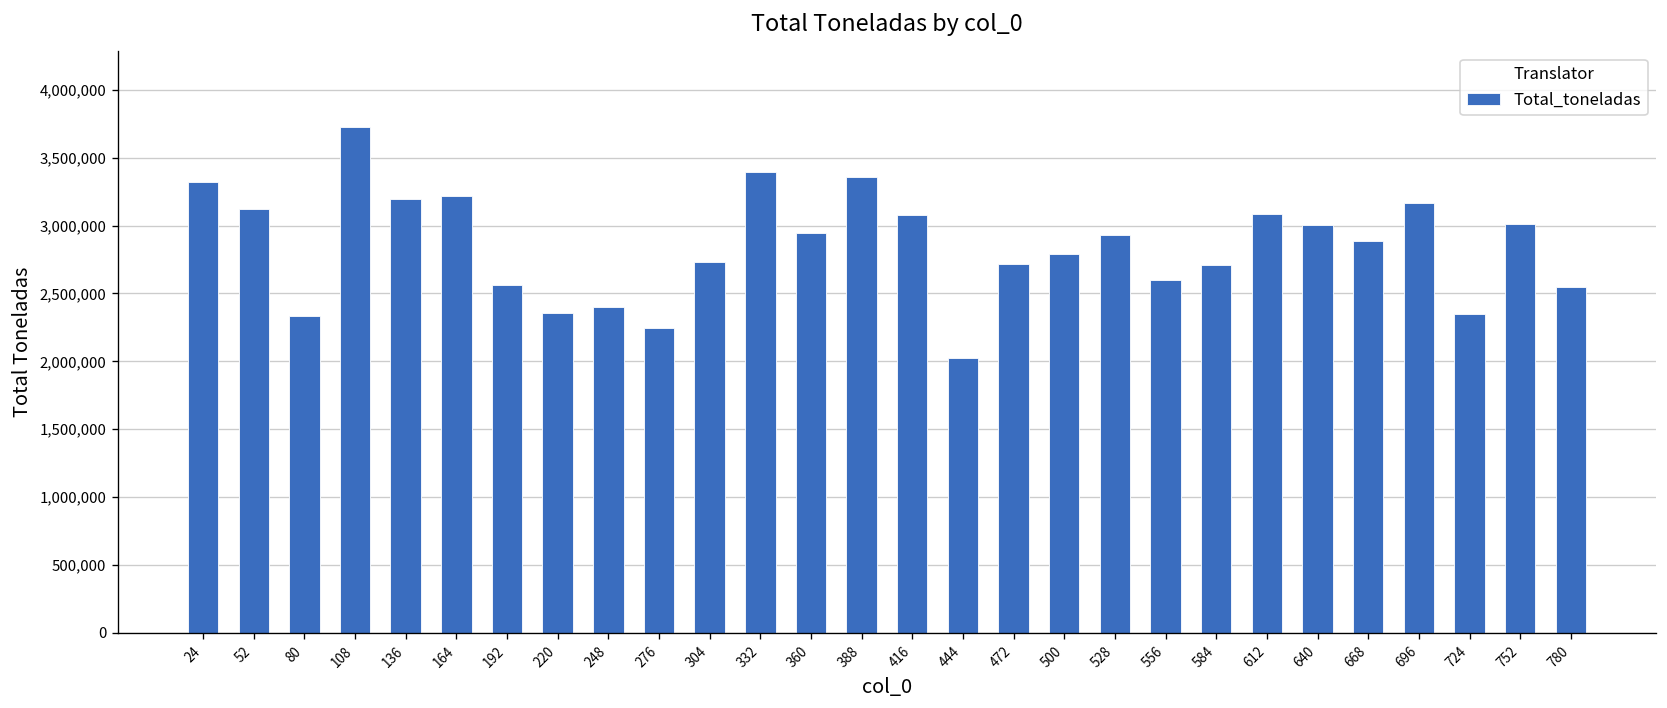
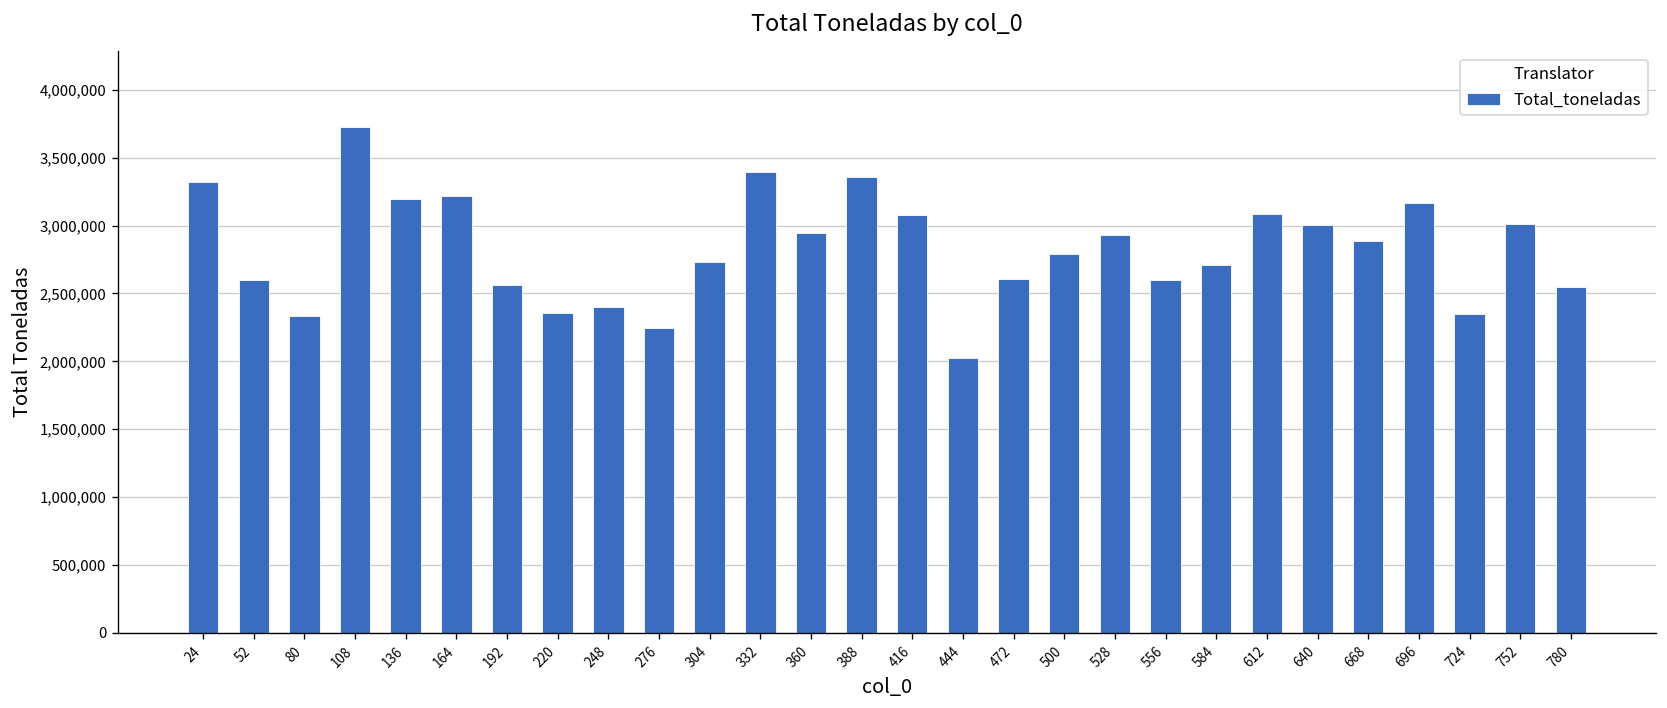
  {
    "24": "3,320,000",
-   "52": "3,120,000",
+   "52": "2,600,000",
    "80": "2,330,000",
    "108": "3,730,000",
    "136": "3,200,000",
    "164": "3,220,000",
    "192": "2,560,000",
    "220": "2,350,000",
    "248": "2,400,000",
    "276": "2,250,000",
    "304": "2,730,000",
    "332": "3,390,000",
    "360": "2,950,000",
    "388": "3,360,000",
    "416": "3,070,000",
    "444": "2,020,000",
-   "472": "2,720,000",
+   "472": "2,610,000",
    "500": "2,790,000",
    "528": "2,930,000",
    "556": "2,600,000",
    "584": "2,710,000",
    "612": "3,080,000",
    "640": "3,000,000",
    "668": "2,890,000",
    "696": "3,160,000",
    "724": "2,350,000",
    "752": "3,010,000",
    "780": "2,550,000"
  }
